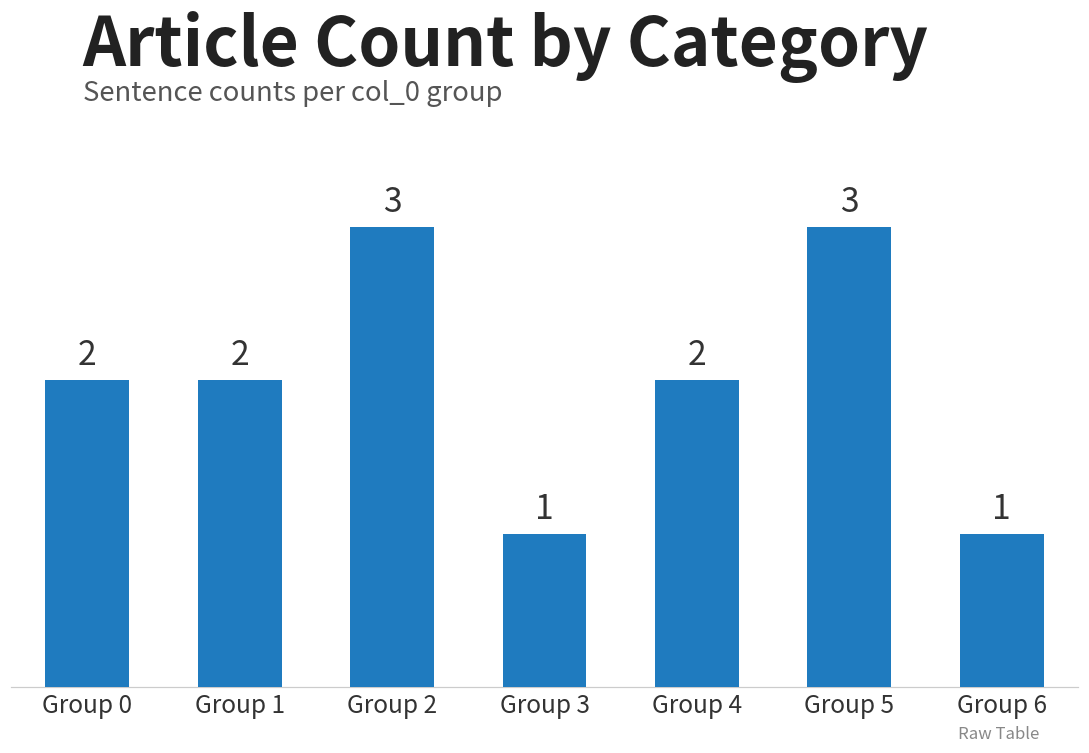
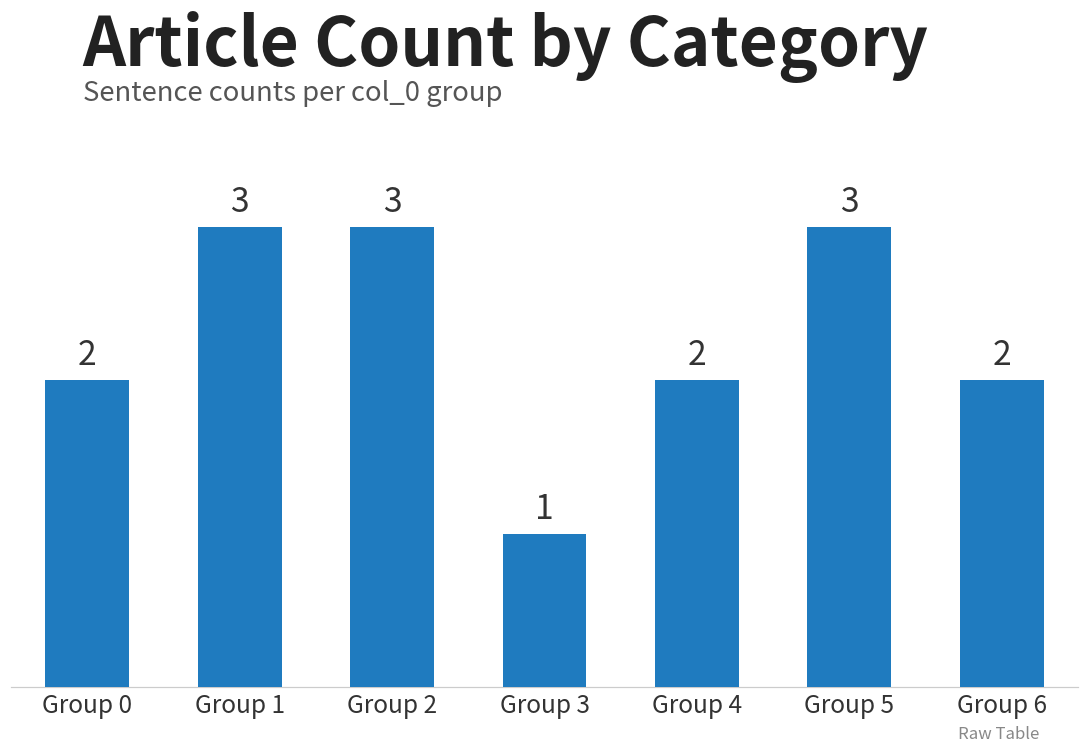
  {
    "Group 0": 2,
-   "Group 1": 2,
+   "Group 1": 3,
    "Group 2": 3,
    "Group 3": 1,
    "Group 4": 2,
    "Group 5": 3,
-   "Group 6": 1
+   "Group 6": 2
  }
